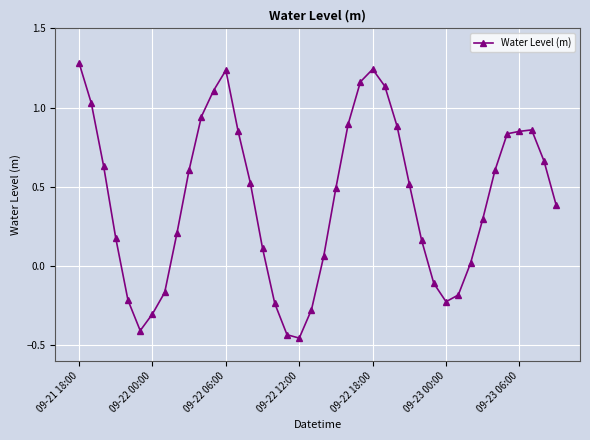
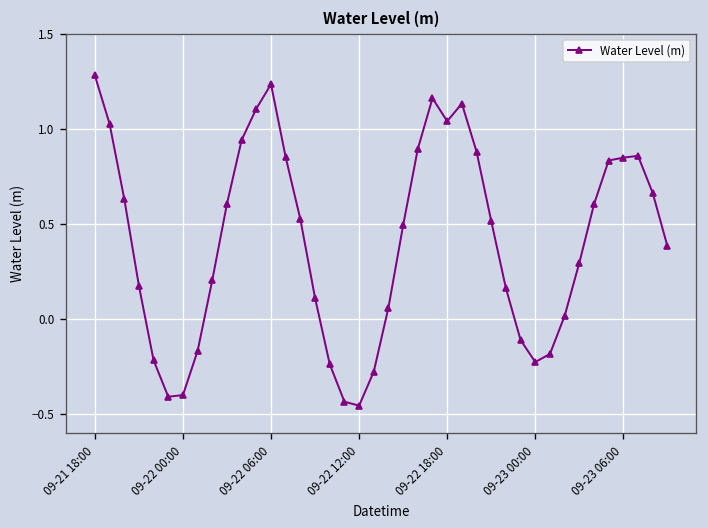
  {
    "09-21 18:00": 1.28,
-   "09-22 00:00": -0.30,
+   "09-22 00:00": -0.40,
    "09-22 06:00": 1.24,
    "09-22 12:00": -0.46,
-   "09-22 18:00": 1.24,
+   "09-22 18:00": 1.04,
    "09-23 00:00": -0.23,
    "09-23 06:00": 0.85
  }
